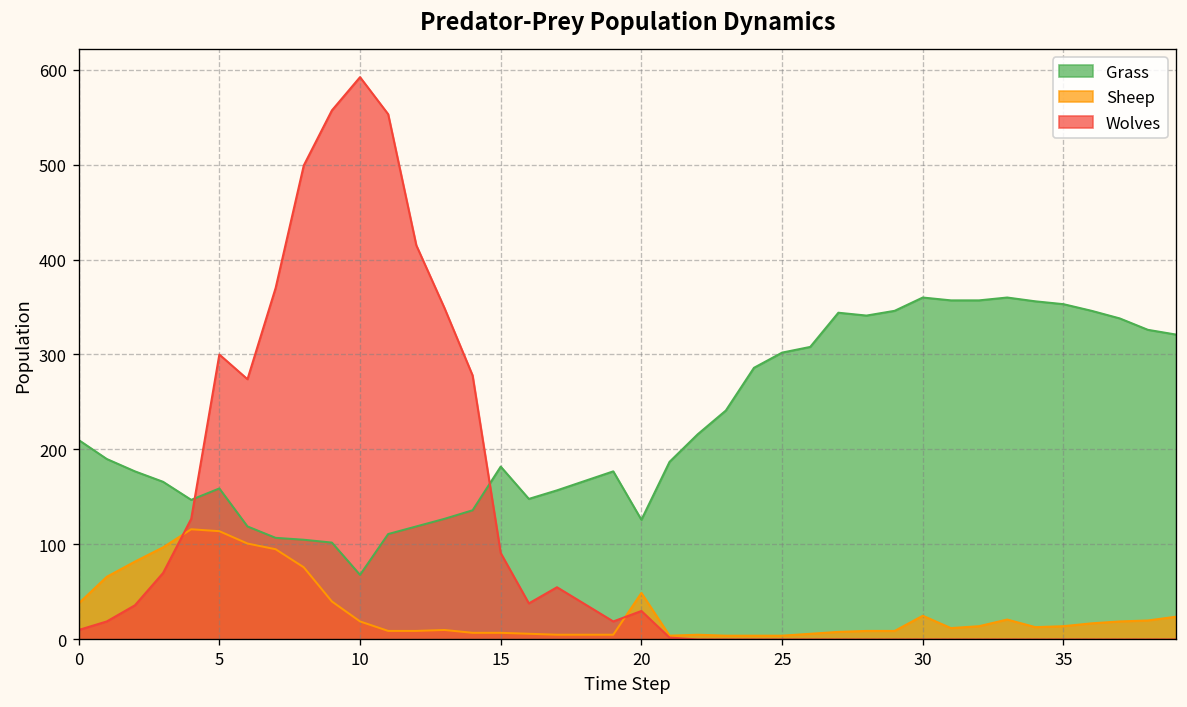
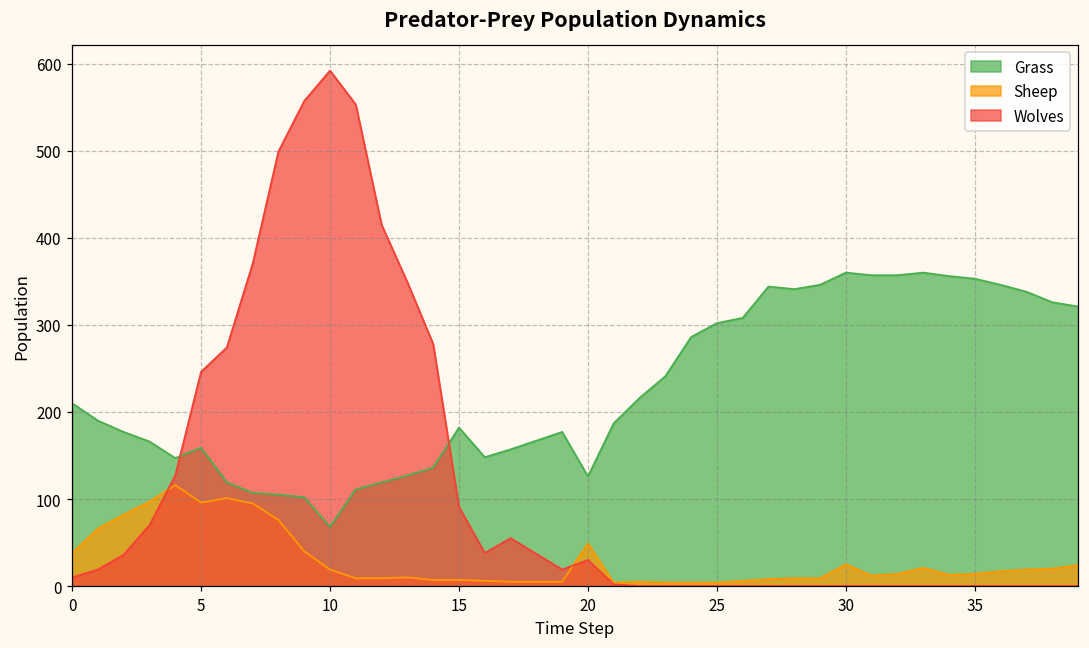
  {
    "Grass": {
      "0": 210,
      "5": 160,
      "10": 70,
      "15": 180,
      "20": 130,
      "25": 300,
      "30": 360,
      "35": 350
    },
    "Sheep": {
      "0": 40,
-     "5": 110,
+     "5": 100,
      "10": 20,
      "15": 10,
      "20": 50,
      "25": 0,
      "30": 30,
      "35": 10
    },
    "Wolves": {
      "0": 10,
-     "5": 300,
+     "5": 250,
      "10": 590,
      "15": 90,
      "20": 30,
      "25": 0,
      "30": 0,
      "35": 0
    }
  }
